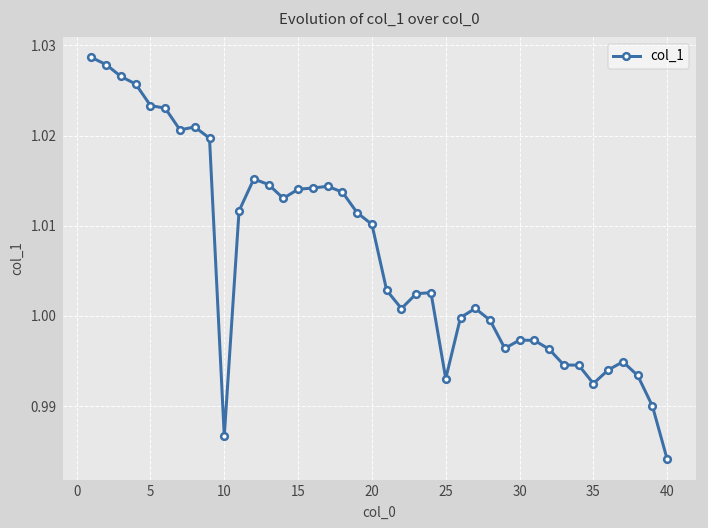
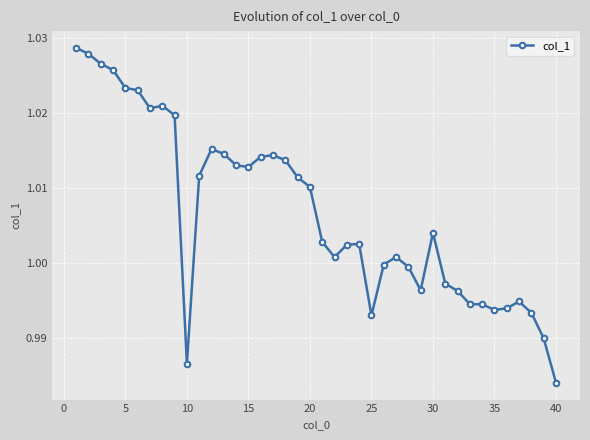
  {
    "5": 1.023,
    "10": 0.987,
-   "15": 1.014,
+   "15": 1.013,
    "20": 1.010,
    "25": 0.993,
-   "30": 0.997,
-   "35": 0.992,
+   "30": 1.004,
+   "35": 0.994,
    "40": 0.984
  }
